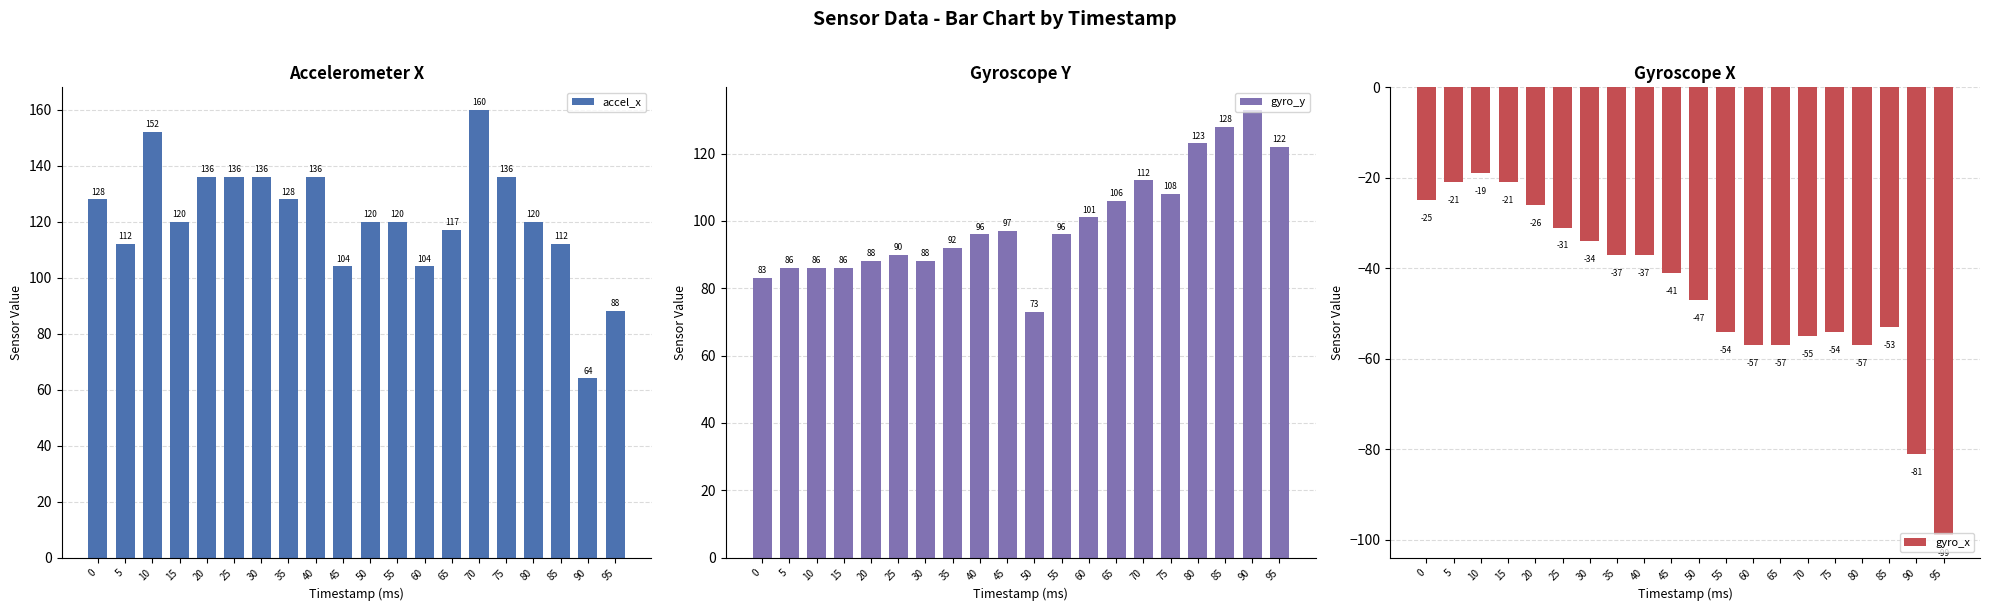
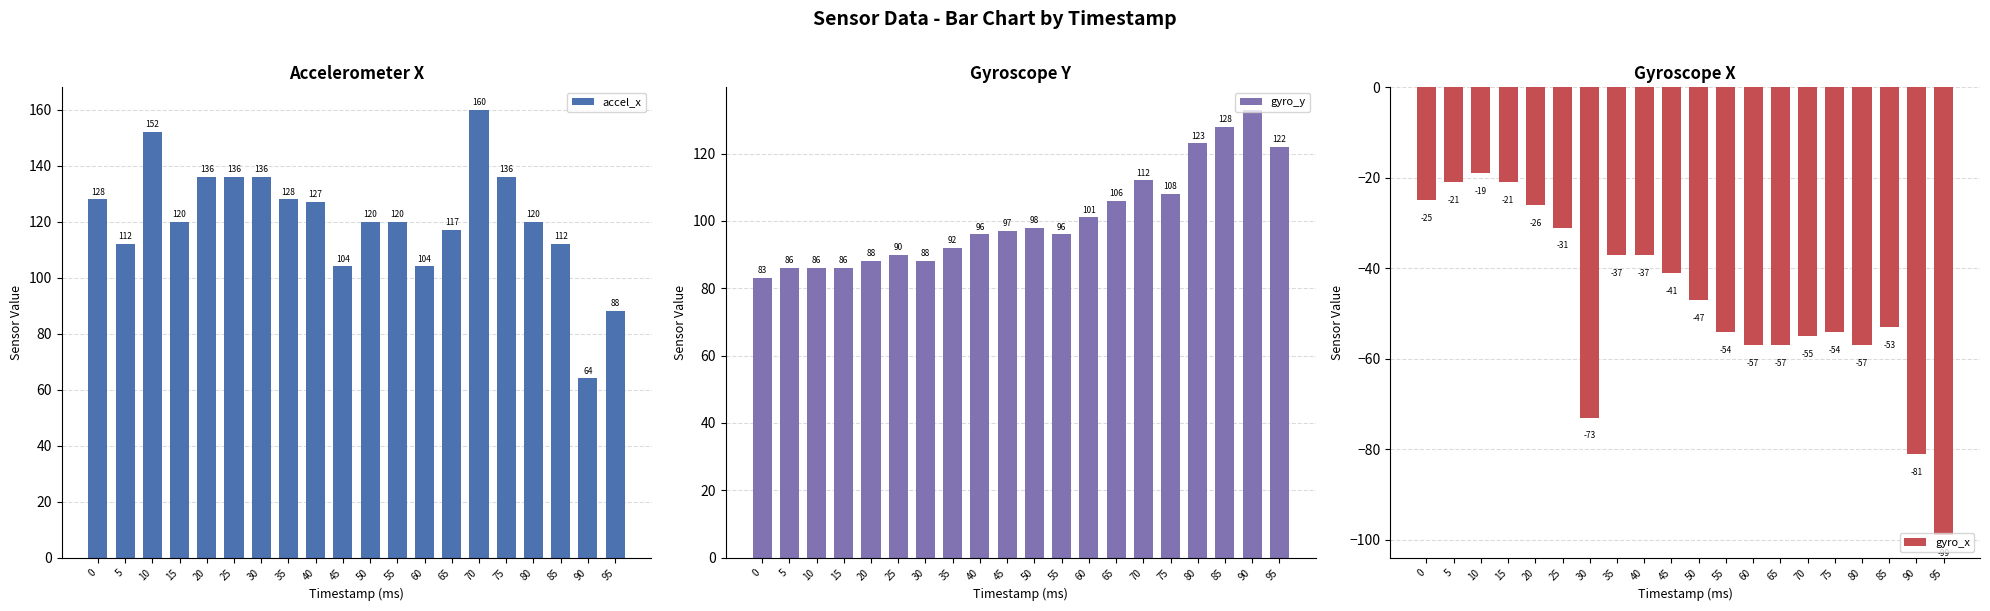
  {
    "Accelerometer X": {
      "0": 128,
      "5": 112,
      "10": 152,
      "15": 120,
      "20": 136,
      "25": 136,
      "30": 136,
      "35": 128,
-     "40": 136,
+     "40": 127,
      "45": 104,
      "50": 120,
      "55": 120,
      "60": 104,
      "65": 117,
      "70": 160,
      "75": 136,
      "80": 120,
      "85": 112,
      "90": 64,
      "95": 88
    },
    "Gyroscope Y": {
      "0": 83,
      "5": 86,
      "10": 86,
      "15": 86,
      "20": 88,
      "25": 90,
      "30": 88,
      "35": 92,
      "40": 96,
      "45": 97,
-     "50": 73,
+     "50": 98,
      "55": 96,
      "60": 101,
      "65": 106,
      "70": 112,
      "75": 108,
      "80": 123,
      "85": 128,
      "95": 122
    },
    "Gyroscope X": {
      "0": -25,
      "5": -21,
      "10": -19,
      "15": -21,
      "20": -26,
      "25": -31,
-     "30": -34,
+     "30": -73,
      "35": -37,
      "40": -37,
      "45": -41,
      "50": -47,
      "55": -54,
      "60": -57,
      "65": -57,
      "70": -55,
      "75": -54,
      "80": -57,
      "85": -53,
      "90": -81
    }
  }
